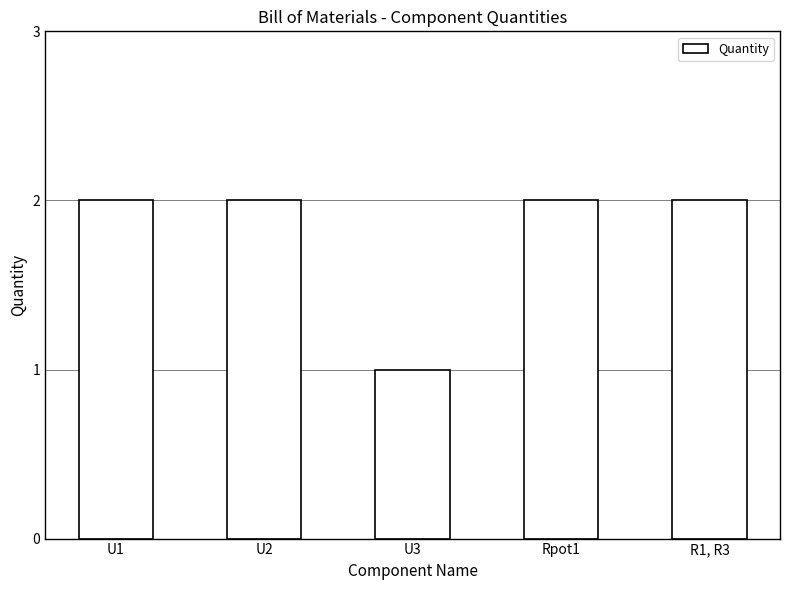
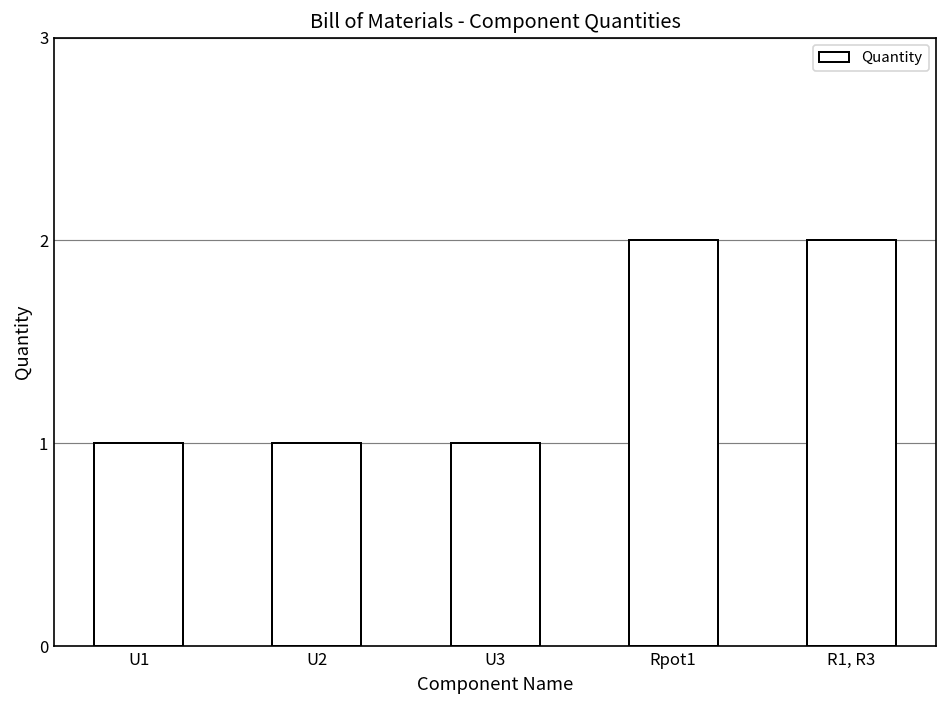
  {
-   "U1": 2,
-   "U2": 2,
+   "U1": 1,
+   "U2": 1,
    "U3": 1,
    "Rpot1": 2,
    "R1, R3": 2
  }
